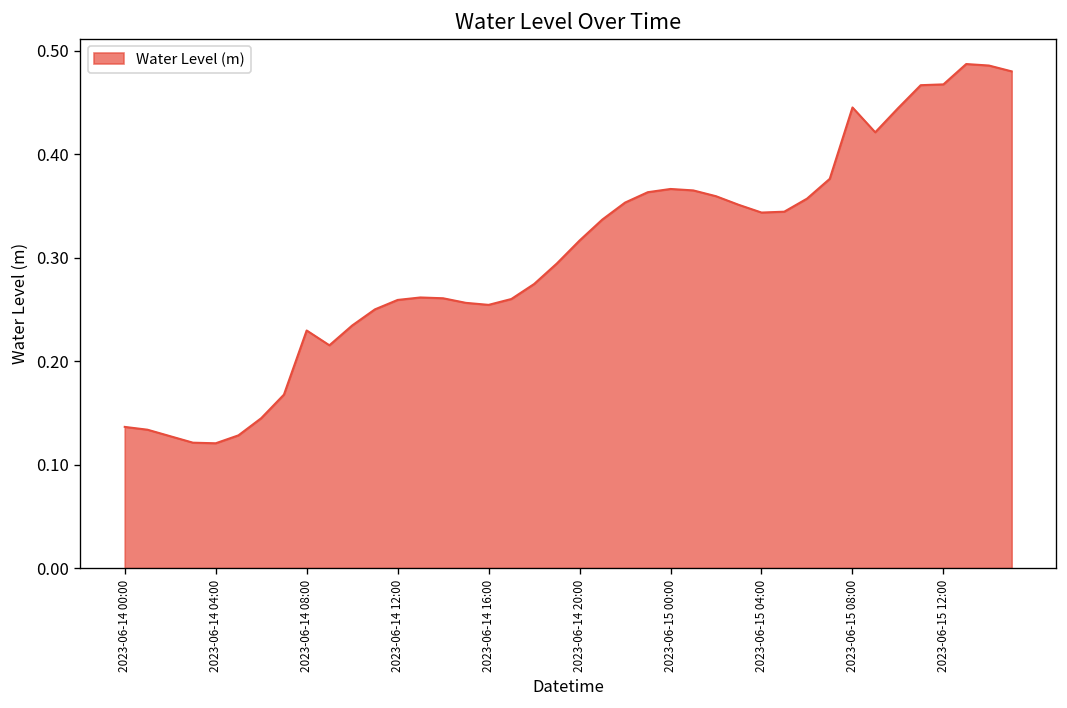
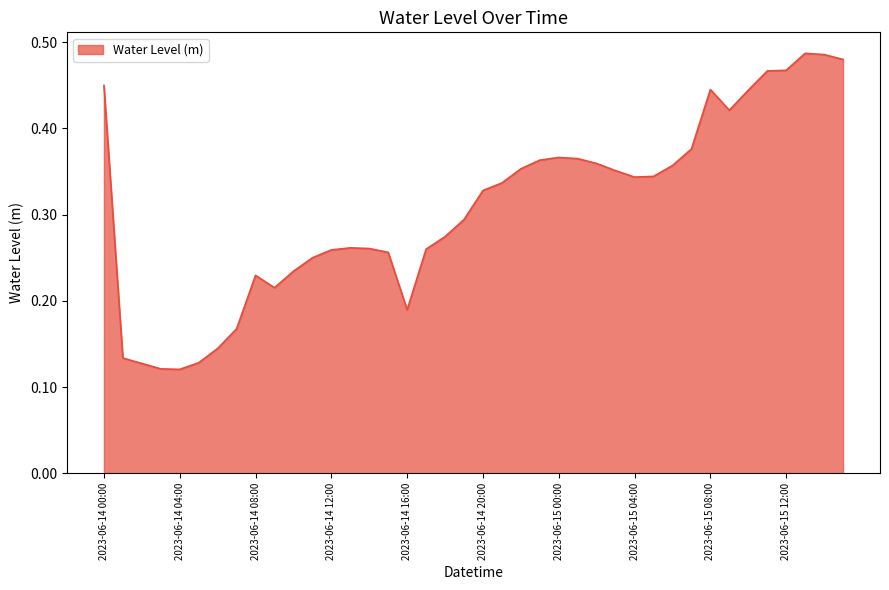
  {
-   "2023-06-14 00:00": 0.14,
+   "2023-06-14 00:00": 0.45,
    "2023-06-14 04:00": 0.12,
    "2023-06-14 08:00": 0.23,
    "2023-06-14 12:00": 0.26,
-   "2023-06-14 16:00": 0.25,
-   "2023-06-14 20:00": 0.32,
+   "2023-06-14 16:00": 0.19,
+   "2023-06-14 20:00": 0.33,
    "2023-06-15 00:00": 0.37,
    "2023-06-15 04:00": 0.34,
    "2023-06-15 08:00": 0.45,
    "2023-06-15 12:00": 0.47
  }
